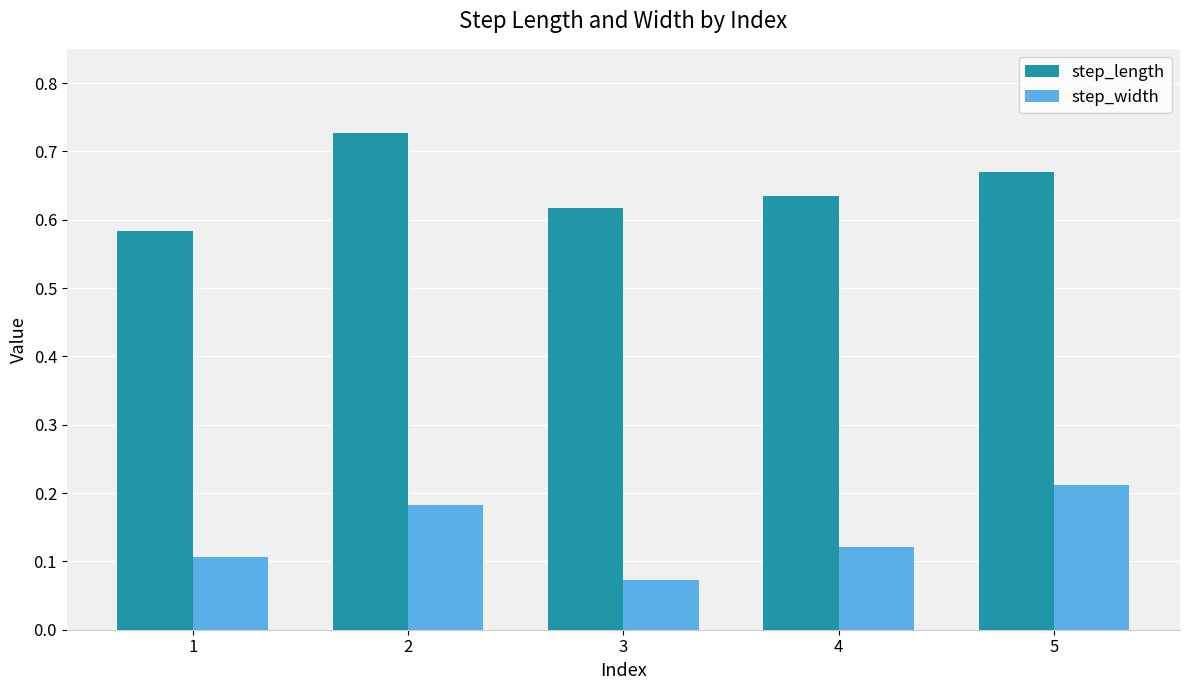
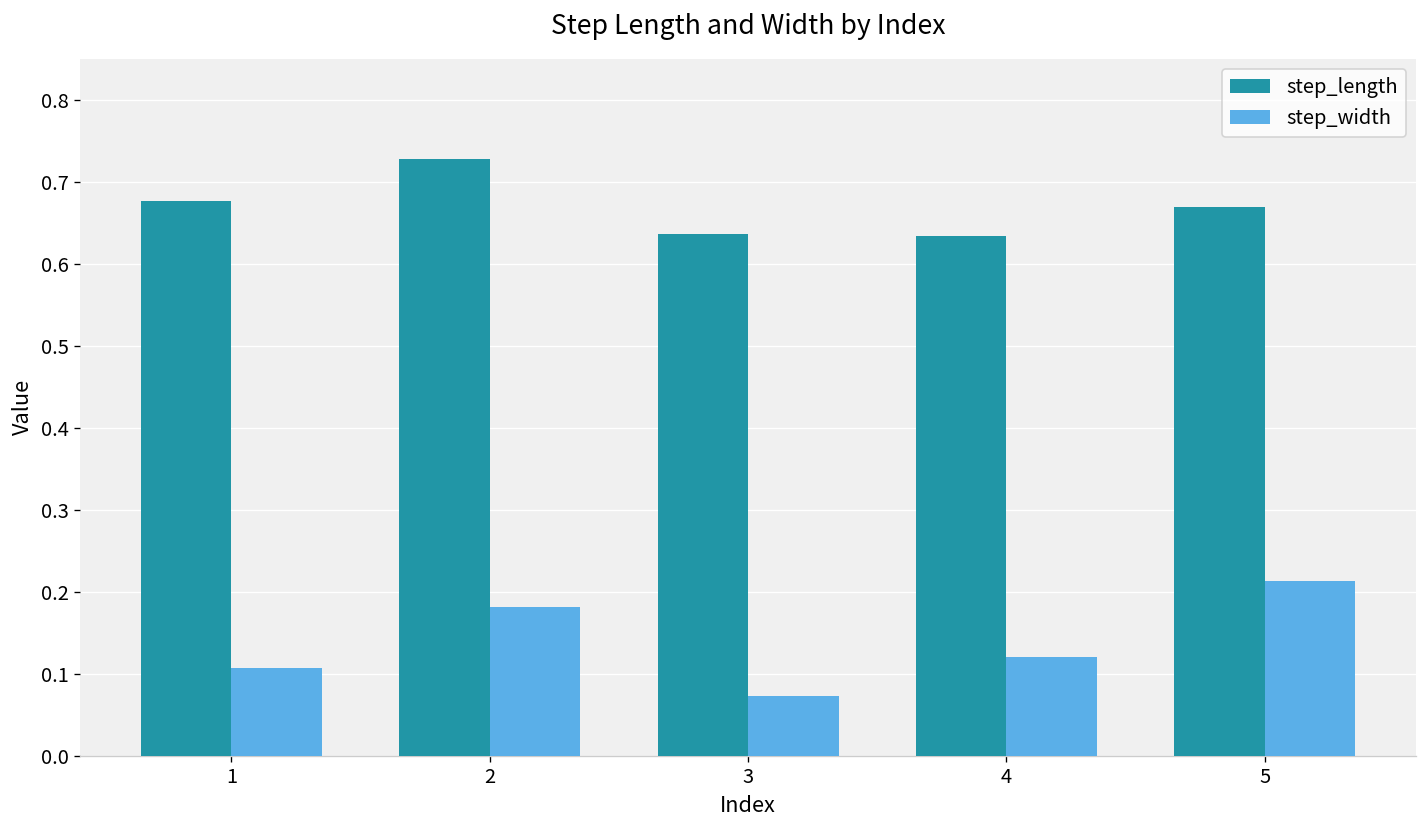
  {
    "step_length": {
-     "1": 0.58,
+     "1": 0.68,
      "2": 0.73,
-     "3": 0.62,
+     "3": 0.64,
      "4": 0.63,
      "5": 0.67
    },
    "step_width": {
      "1": 0.11,
      "2": 0.18,
      "3": 0.07,
      "4": 0.12,
      "5": 0.21
    }
  }
